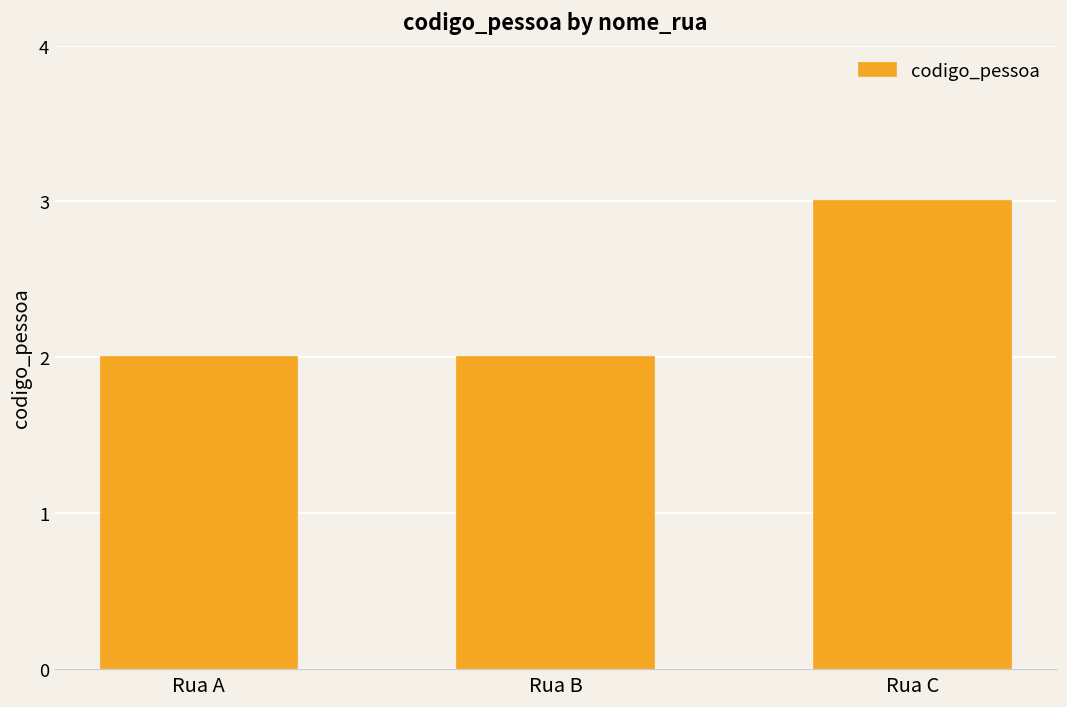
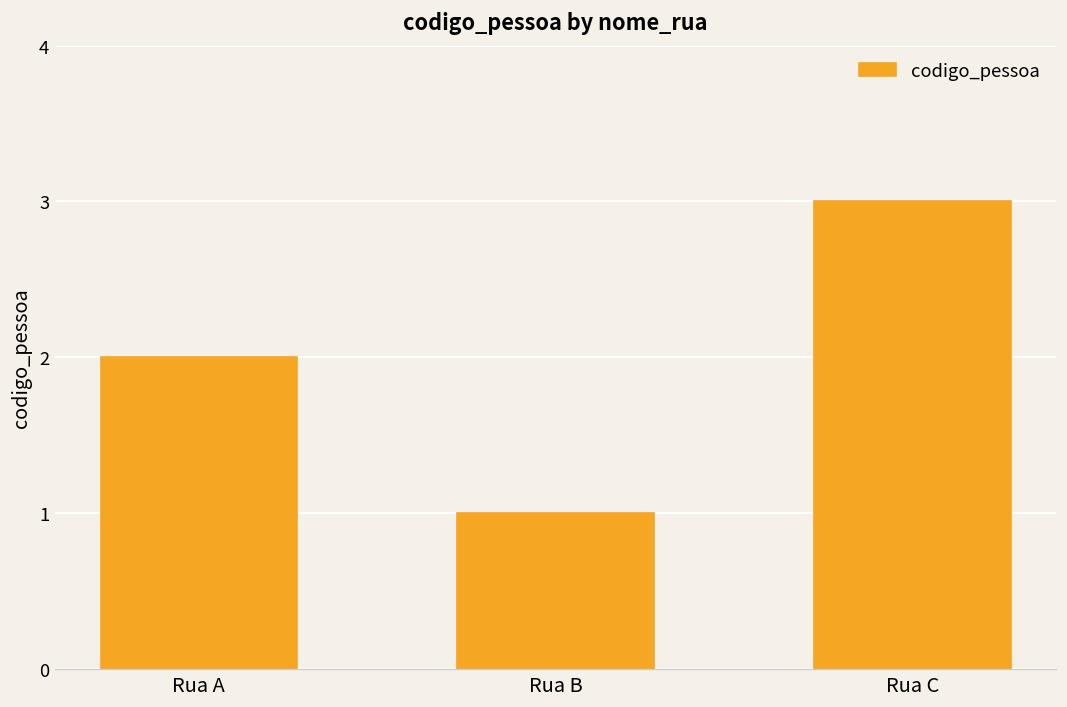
  {
    "Rua A": 2,
-   "Rua B": 2,
+   "Rua B": 1,
    "Rua C": 3
  }
